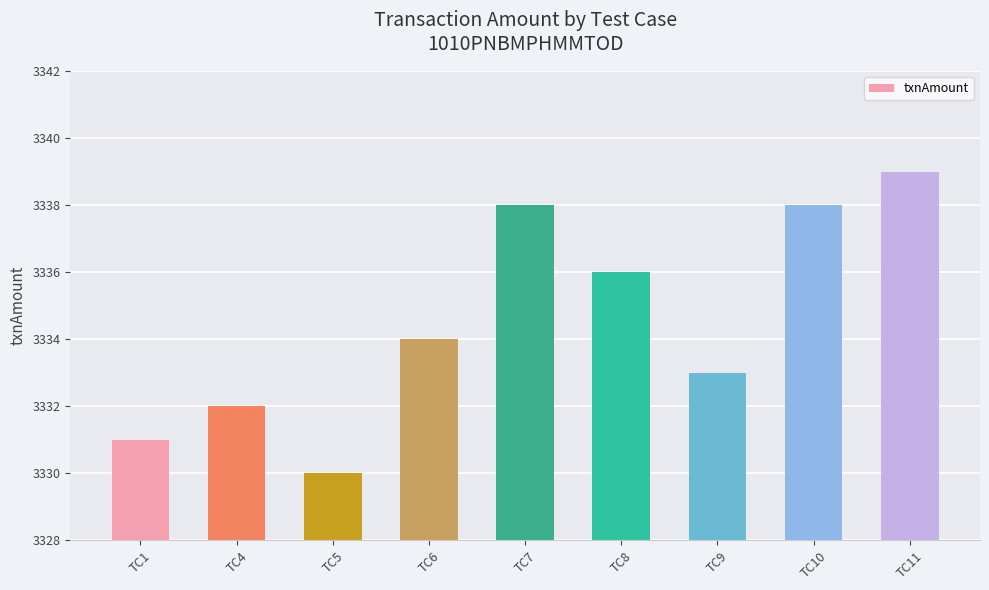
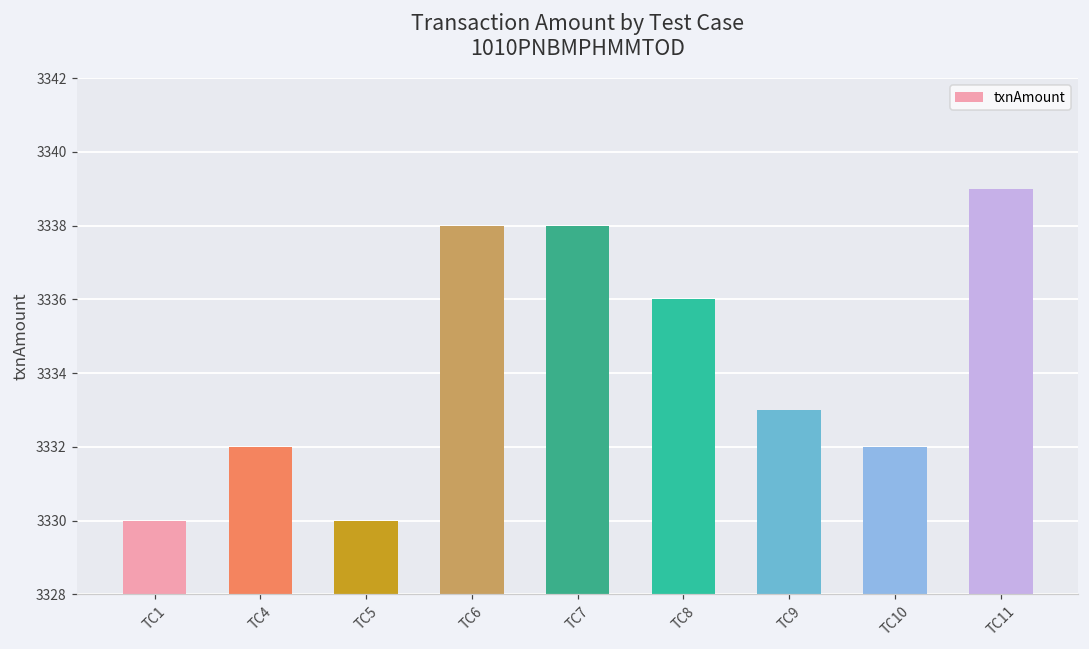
  {
-   "TC1": 3331,
+   "TC1": 3330,
    "TC4": 3332,
    "TC5": 3330,
-   "TC6": 3334,
+   "TC6": 3338,
    "TC7": 3338,
    "TC8": 3336,
    "TC9": 3333,
-   "TC10": 3338,
+   "TC10": 3332,
    "TC11": 3339
  }
